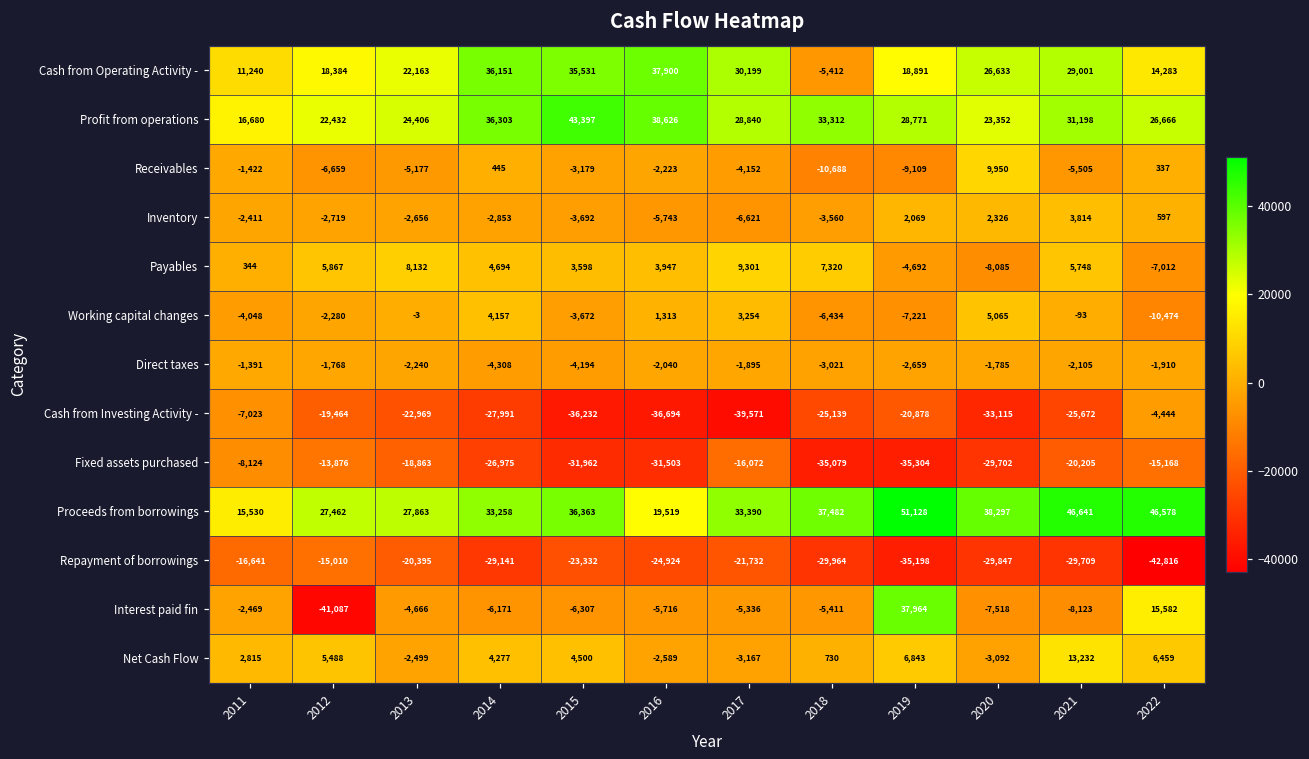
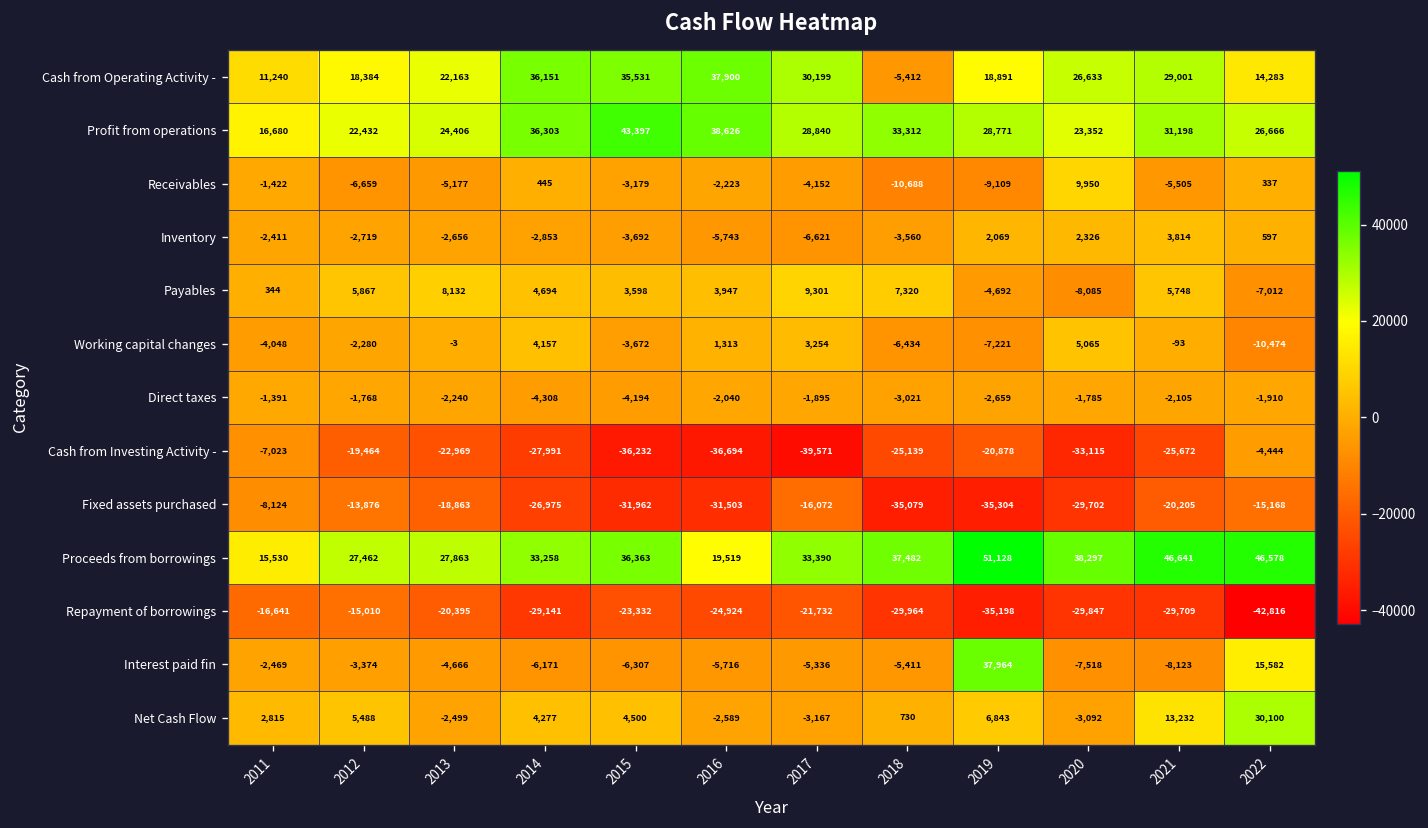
  {
    "Cash from Operating Activity -": {
      "2011": "11,240",
      "2012": "18,384",
      "2013": "22,163",
      "2014": "36,151",
      "2015": "35,531",
      "2016": "37,900",
      "2017": "30,199",
      "2018": "-5,412",
      "2019": "18,891",
      "2020": "26,633",
      "2021": "29,001",
      "2022": "14,283"
    },
    "Profit from operations": {
      "2011": "16,680",
      "2012": "22,432",
      "2013": "24,406",
      "2014": "36,303",
      "2015": "43,397",
      "2016": "38,626",
      "2017": "28,840",
      "2018": "33,312",
      "2019": "28,771",
      "2020": "23,352",
      "2021": "31,198",
      "2022": "26,666"
    },
    "Receivables": {
      "2011": "-1,422",
      "2012": "-6,659",
      "2013": "-5,177",
      "2014": "445",
      "2015": "-3,179",
      "2016": "-2,223",
      "2017": "-4,152",
      "2018": "-10,688",
      "2019": "-9,109",
      "2020": "9,950",
      "2021": "-5,505",
      "2022": "337"
    },
    "Inventory": {
      "2011": "-2,411",
      "2012": "-2,719",
      "2013": "-2,656",
      "2014": "-2,853",
      "2015": "-3,692",
      "2016": "-5,743",
      "2017": "-6,621",
      "2018": "-3,560",
      "2019": "2,069",
      "2020": "2,326",
      "2021": "3,814",
      "2022": "597"
    },
    "Payables": {
      "2011": "344",
      "2012": "5,867",
      "2013": "8,132",
      "2014": "4,694",
      "2015": "3,598",
      "2016": "3,947",
      "2017": "9,301",
      "2018": "7,320",
      "2019": "-4,692",
      "2020": "-8,085",
      "2021": "5,748",
      "2022": "-7,012"
    },
    "Working capital changes": {
      "2011": "-4,048",
      "2012": "-2,280",
      "2013": "-3",
      "2014": "4,157",
      "2015": "-3,672",
      "2016": "1,313",
      "2017": "3,254",
      "2018": "-6,434",
      "2019": "-7,221",
      "2020": "5,065",
      "2021": "-93",
      "2022": "-10,474"
    },
    "Direct taxes": {
      "2011": "-1,391",
      "2012": "-1,768",
      "2013": "-2,240",
      "2014": "-4,308",
      "2015": "-4,194",
      "2016": "-2,040",
      "2017": "-1,895",
      "2018": "-3,021",
      "2019": "-2,659",
      "2020": "-1,785",
      "2021": "-2,105",
      "2022": "-1,910"
    },
    "Cash from Investing Activity -": {
      "2011": "-7,023",
      "2012": "-19,464",
      "2013": "-22,969",
      "2014": "-27,991",
      "2015": "-36,232",
      "2016": "-36,694",
      "2017": "-39,571",
      "2018": "-25,139",
      "2019": "-20,878",
      "2020": "-33,115",
      "2021": "-25,672",
      "2022": "-4,444"
    },
    "Fixed assets purchased": {
      "2011": "-8,124",
      "2012": "-13,876",
      "2013": "-18,863",
      "2014": "-26,975",
      "2015": "-31,962",
      "2016": "-31,503",
      "2017": "-16,072",
      "2018": "-35,079",
      "2019": "-35,304",
      "2020": "-29,702",
      "2021": "-20,205",
      "2022": "-15,168"
    },
    "Proceeds from borrowings": {
      "2011": "15,530",
      "2012": "27,462",
      "2013": "27,863",
      "2014": "33,258",
      "2015": "36,363",
      "2016": "19,519",
      "2017": "33,390",
      "2018": "37,482",
      "2019": "51,128",
      "2020": "38,297",
      "2021": "46,641",
      "2022": "46,578"
    },
    "Repayment of borrowings": {
      "2011": "-16,641",
      "2012": "-15,010",
      "2013": "-20,395",
      "2014": "-29,141",
      "2015": "-23,332",
      "2016": "-24,924",
      "2017": "-21,732",
      "2018": "-29,964",
      "2019": "-35,198",
      "2020": "-29,847",
      "2021": "-29,709",
      "2022": "-42,816"
    },
    "Interest paid fin": {
      "2011": "-2,469",
-     "2012": "-41,087",
+     "2012": "-3,374",
      "2013": "-4,666",
      "2014": "-6,171",
      "2015": "-6,307",
      "2016": "-5,716",
      "2017": "-5,336",
      "2018": "-5,411",
      "2019": "37,964",
      "2020": "-7,518",
      "2021": "-8,123",
      "2022": "15,582"
    },
    "Net Cash Flow": {
      "2011": "2,815",
      "2012": "5,488",
      "2013": "-2,499",
      "2014": "4,277",
      "2015": "4,500",
      "2016": "-2,589",
      "2017": "-3,167",
      "2018": "730",
      "2019": "6,843",
      "2020": "-3,092",
      "2021": "13,232",
-     "2022": "6,459"
+     "2022": "30,100"
    }
  }
